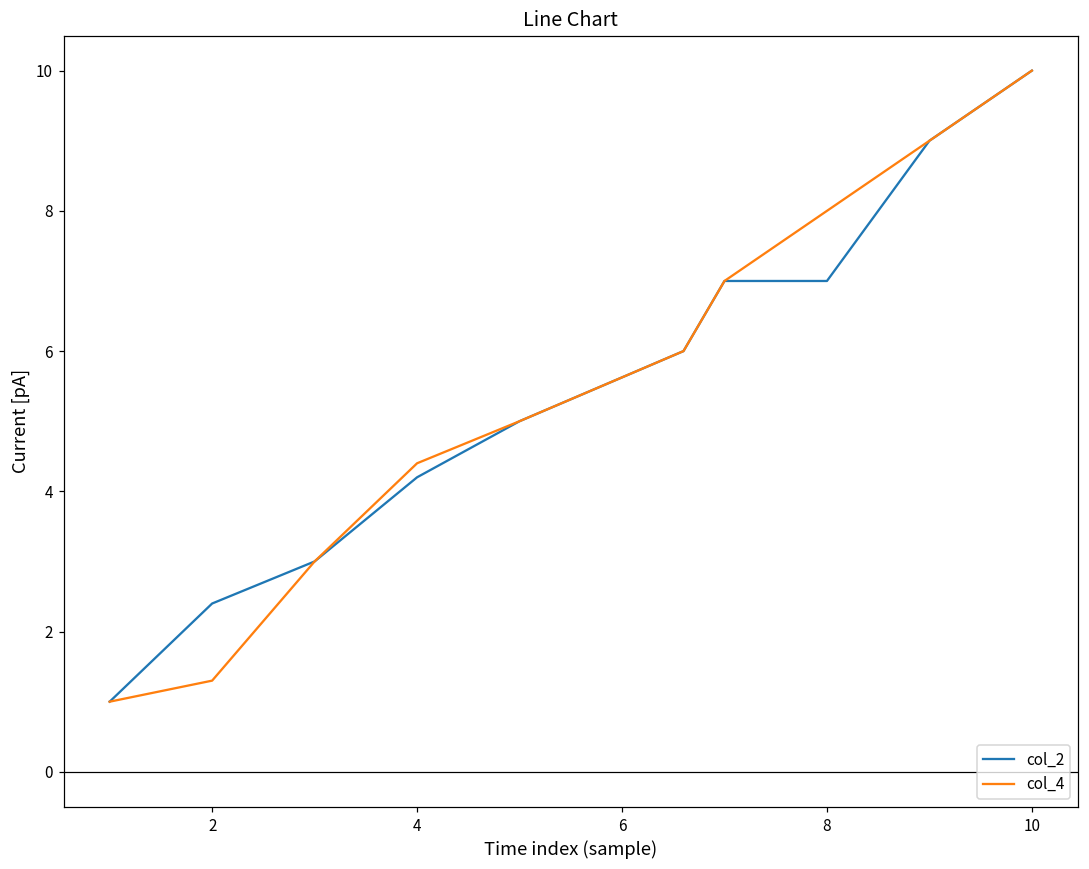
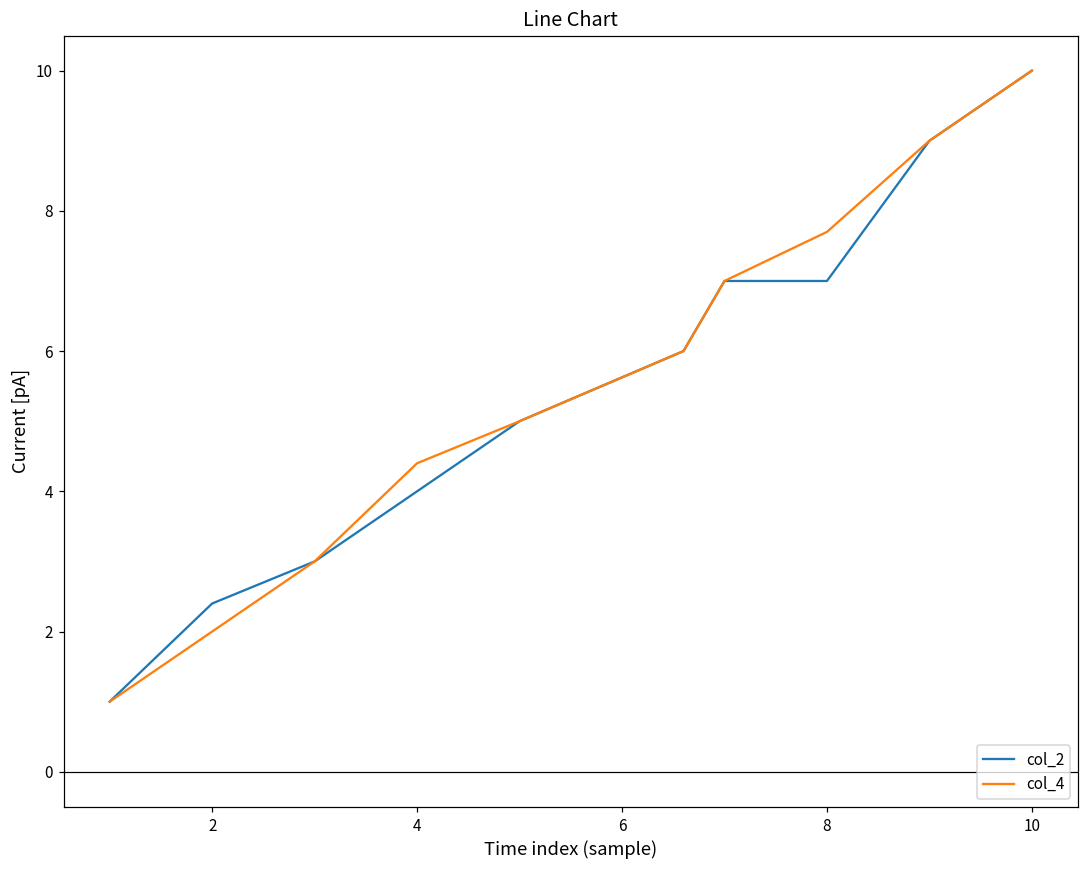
  {
    "col_2": {
      "2": 2.4,
-     "4": 4.2,
+     "4": 4.0,
      "8": 7.0
    },
    "col_4": {
-     "2": 1.3,
+     "2": 2.0,
      "4": 4.4,
-     "8": 8.0
+     "8": 7.7
    }
  }
